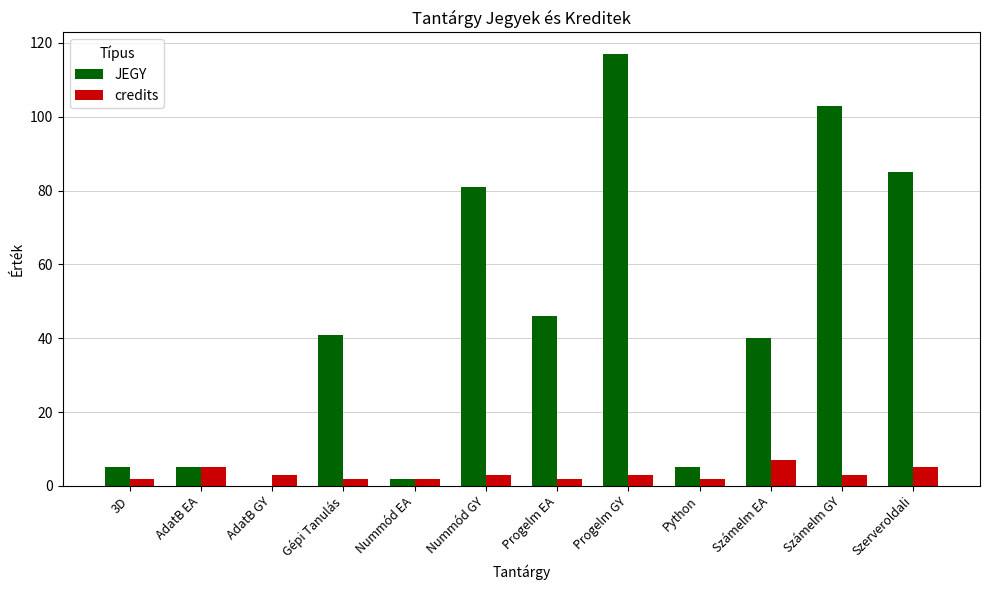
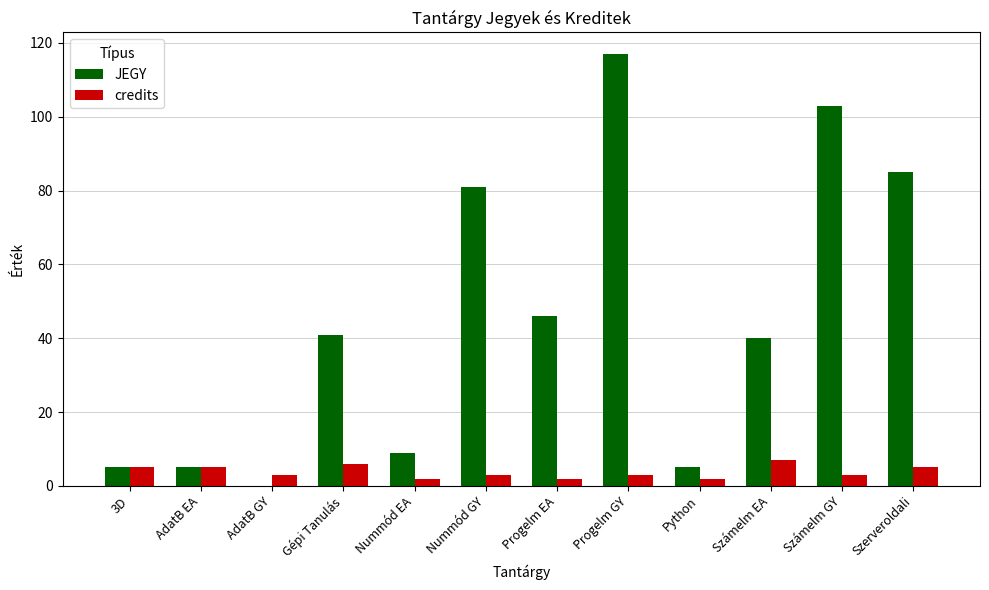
  {
    "JEGY": {
      "3D": 5,
      "AdatB EA": 5,
      "AdatB GY": 0,
      "Gépi Tanulás": 41,
-     "Nummód EA": 2,
+     "Nummód EA": 9,
      "Nummód GY": 81,
      "Progelm EA": 46,
      "Progelm GY": 117,
      "Python": 5,
      "Számelm EA": 40,
      "Számelm GY": 103,
      "Szerveroldali": 85
    },
    "credits": {
-     "3D": 2,
+     "3D": 5,
      "AdatB EA": 5,
      "AdatB GY": 3,
-     "Gépi Tanulás": 2,
+     "Gépi Tanulás": 6,
      "Nummód EA": 2,
      "Nummód GY": 3,
      "Progelm EA": 2,
      "Progelm GY": 3,
      "Python": 2,
      "Számelm EA": 7,
      "Számelm GY": 3,
      "Szerveroldali": 5
    }
  }
